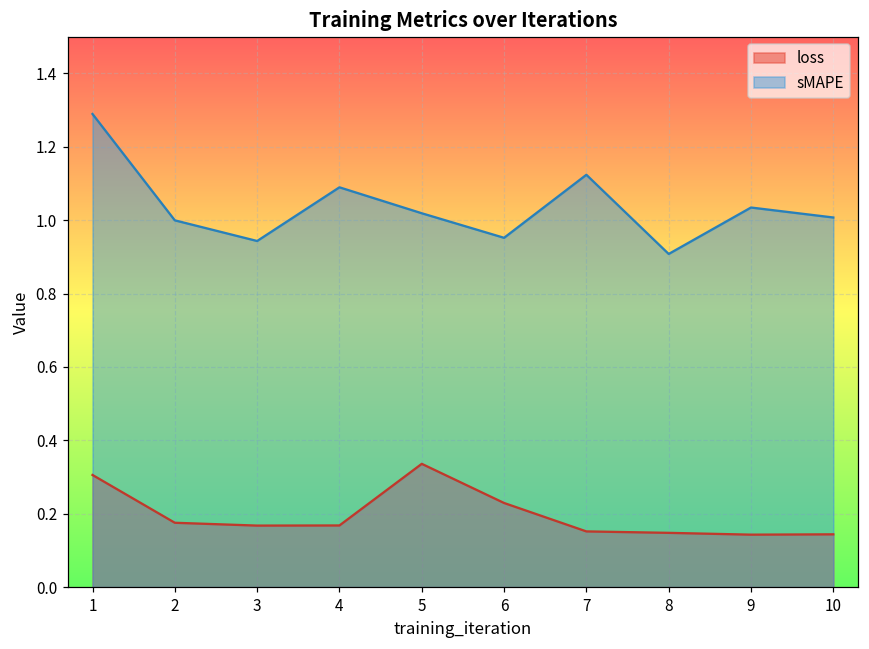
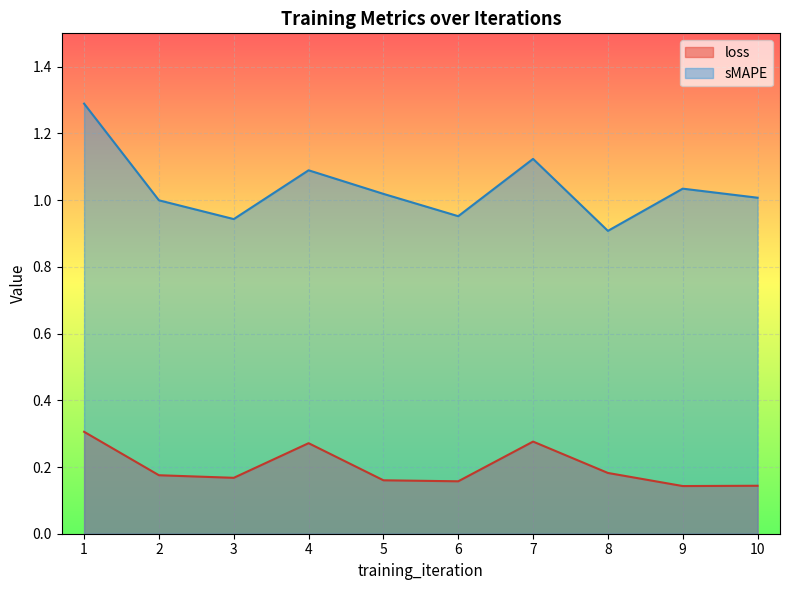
  {
    "loss": {
      "1": 0.31,
      "2": 0.18,
      "3": 0.17,
-     "4": 0.17,
-     "5": 0.34,
-     "6": 0.23,
-     "7": 0.15,
-     "8": 0.15,
+     "4": 0.27,
+     "5": 0.16,
+     "6": 0.16,
+     "7": 0.28,
+     "8": 0.18,
      "9": 0.14,
      "10": 0.14
    },
    "sMAPE": {
      "1": 1.29,
      "2": 1.00,
      "3": 0.94,
      "4": 1.09,
      "5": 1.02,
      "6": 0.95,
      "7": 1.12,
      "8": 0.91,
      "9": 1.03,
      "10": 1.01
    }
  }
